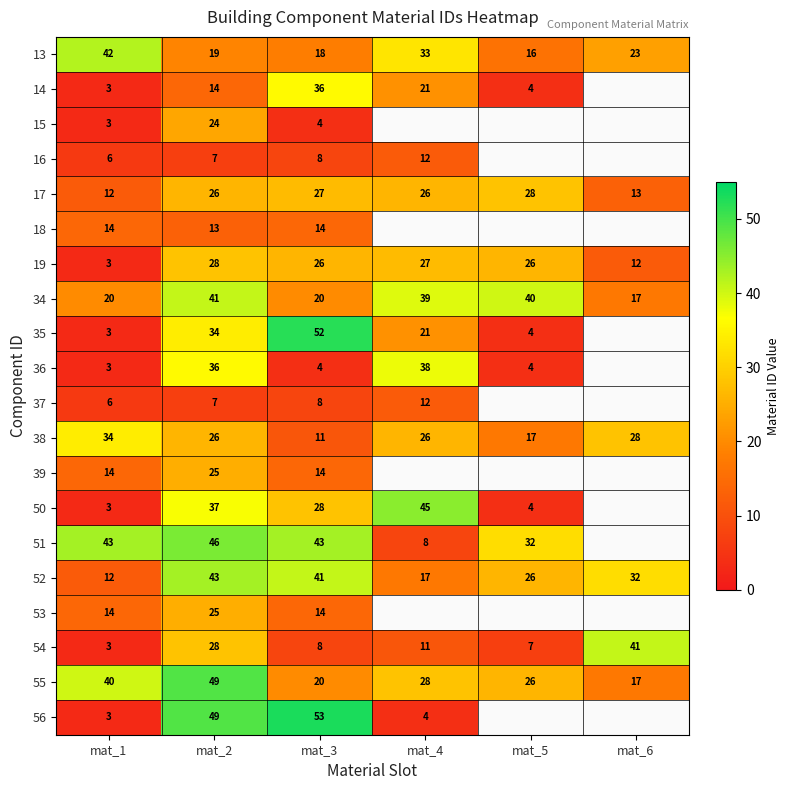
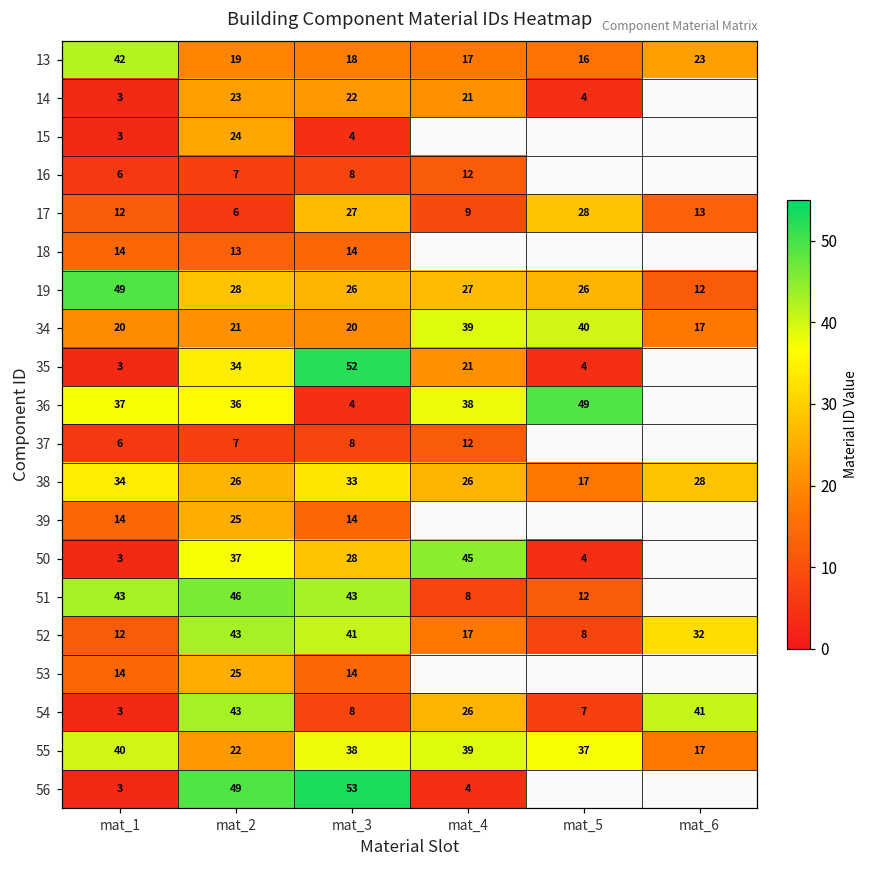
  {
    "13": {
      "mat_1": 42,
      "mat_2": 19,
      "mat_3": 18,
-     "mat_4": 33,
+     "mat_4": 17,
      "mat_5": 16,
      "mat_6": 23
    },
    "14": {
      "mat_1": 3,
-     "mat_2": 14,
-     "mat_3": 36,
+     "mat_2": 23,
+     "mat_3": 22,
      "mat_4": 21,
      "mat_5": 4
    },
    "15": {
      "mat_1": 3,
      "mat_2": 24,
      "mat_3": 4
    },
    "16": {
      "mat_1": 6,
      "mat_2": 7,
      "mat_3": 8,
      "mat_4": 12
    },
    "17": {
      "mat_1": 12,
-     "mat_2": 26,
+     "mat_2": 6,
      "mat_3": 27,
-     "mat_4": 26,
+     "mat_4": 9,
      "mat_5": 28,
      "mat_6": 13
    },
    "18": {
      "mat_1": 14,
      "mat_2": 13,
      "mat_3": 14
    },
    "19": {
-     "mat_1": 3,
+     "mat_1": 49,
      "mat_2": 28,
      "mat_3": 26,
      "mat_4": 27,
      "mat_5": 26,
      "mat_6": 12
    },
    "34": {
      "mat_1": 20,
-     "mat_2": 41,
+     "mat_2": 21,
      "mat_3": 20,
      "mat_4": 39,
      "mat_5": 40,
      "mat_6": 17
    },
    "35": {
      "mat_1": 3,
      "mat_2": 34,
      "mat_3": 52,
      "mat_4": 21,
      "mat_5": 4
    },
    "36": {
-     "mat_1": 3,
+     "mat_1": 37,
      "mat_2": 36,
      "mat_3": 4,
      "mat_4": 38,
-     "mat_5": 4
+     "mat_5": 49
    },
    "37": {
      "mat_1": 6,
      "mat_2": 7,
      "mat_3": 8,
      "mat_4": 12
    },
    "38": {
      "mat_1": 34,
      "mat_2": 26,
-     "mat_3": 11,
+     "mat_3": 33,
      "mat_4": 26,
      "mat_5": 17,
      "mat_6": 28
    },
    "39": {
      "mat_1": 14,
      "mat_2": 25,
      "mat_3": 14
    },
    "50": {
      "mat_1": 3,
      "mat_2": 37,
      "mat_3": 28,
      "mat_4": 45,
      "mat_5": 4
    },
    "51": {
      "mat_1": 43,
      "mat_2": 46,
      "mat_3": 43,
      "mat_4": 8,
-     "mat_5": 32
+     "mat_5": 12
    },
    "52": {
      "mat_1": 12,
      "mat_2": 43,
      "mat_3": 41,
      "mat_4": 17,
-     "mat_5": 26,
+     "mat_5": 8,
      "mat_6": 32
    },
    "53": {
      "mat_1": 14,
      "mat_2": 25,
      "mat_3": 14
    },
    "54": {
      "mat_1": 3,
-     "mat_2": 28,
+     "mat_2": 43,
      "mat_3": 8,
-     "mat_4": 11,
+     "mat_4": 26,
      "mat_5": 7,
      "mat_6": 41
    },
    "55": {
      "mat_1": 40,
-     "mat_2": 49,
-     "mat_3": 20,
-     "mat_4": 28,
-     "mat_5": 26,
+     "mat_2": 22,
+     "mat_3": 38,
+     "mat_4": 39,
+     "mat_5": 37,
      "mat_6": 17
    },
    "56": {
      "mat_1": 3,
      "mat_2": 49,
      "mat_3": 53,
      "mat_4": 4
    }
  }
